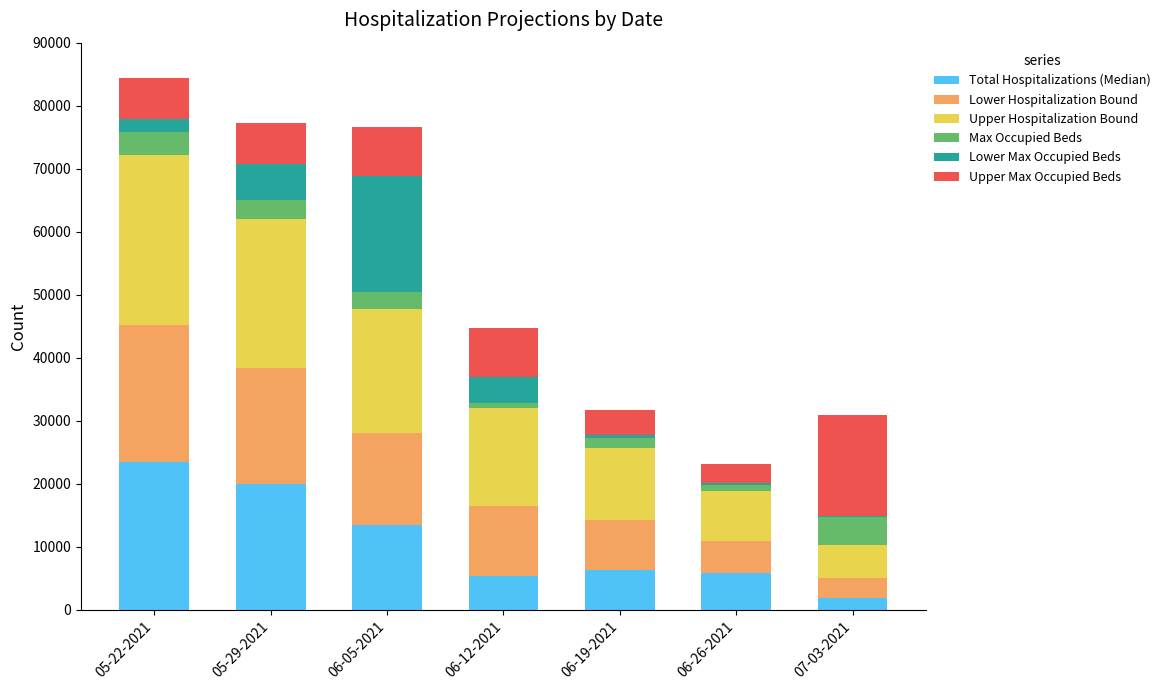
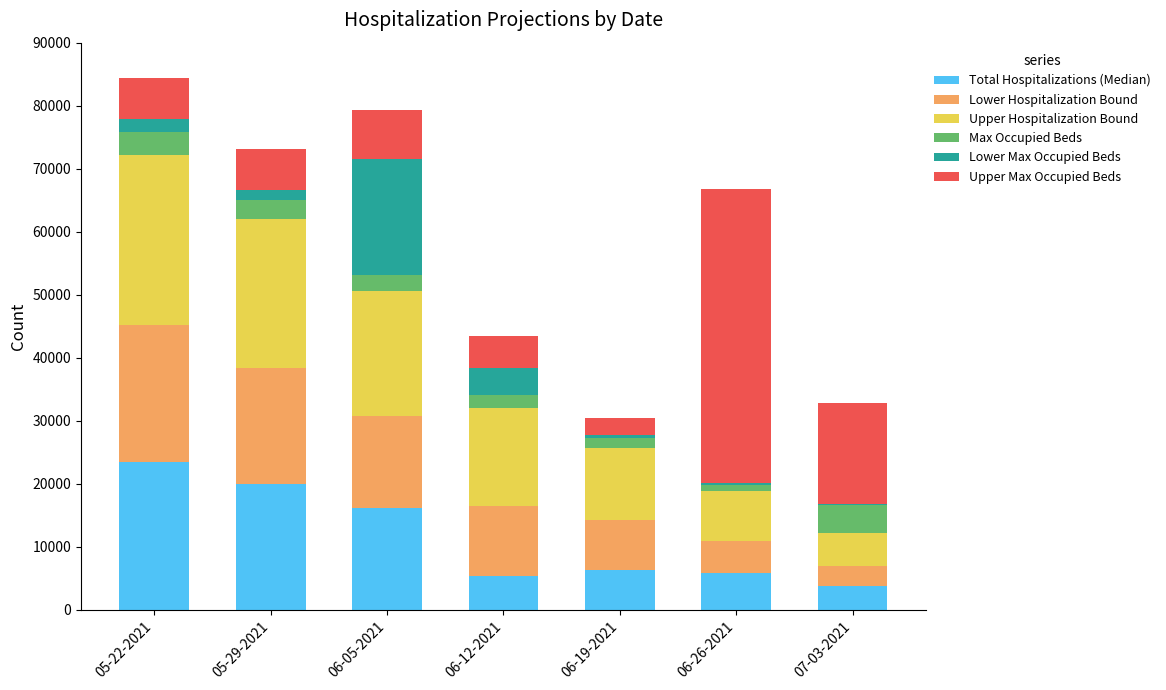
  {
    "Total Hospitalizations (Median)": {
      "05-22-2021": 23000,
      "05-29-2021": 20000,
-     "06-05-2021": 13000,
+     "06-05-2021": 16000,
      "06-12-2021": 5000,
      "06-19-2021": 6000,
      "06-26-2021": 6000,
-     "07-03-2021": 2000
+     "07-03-2021": 4000
    },
    "Max Occupied Beds": {
      "05-22-2021": 4000,
      "05-29-2021": 3000,
      "06-05-2021": 3000,
-     "06-12-2021": 1000,
+     "06-12-2021": 2000,
      "06-19-2021": 1000,
      "06-26-2021": 1000,
      "07-03-2021": 5000
    },
    "Lower Max Occupied Beds": {
      "05-22-2021": 2000,
-     "05-29-2021": 6000,
+     "05-29-2021": 2000,
      "06-05-2021": 18000,
      "06-12-2021": 4000,
      "06-19-2021": 0
    },
    "Upper Max Occupied Beds": {
      "05-22-2021": 7000,
      "05-29-2021": 7000,
      "06-05-2021": 8000,
-     "06-12-2021": 8000,
-     "06-19-2021": 4000,
-     "06-26-2021": 3000,
+     "06-12-2021": 5000,
+     "06-19-2021": 3000,
+     "06-26-2021": 47000,
      "07-03-2021": 16000
    }
  }
